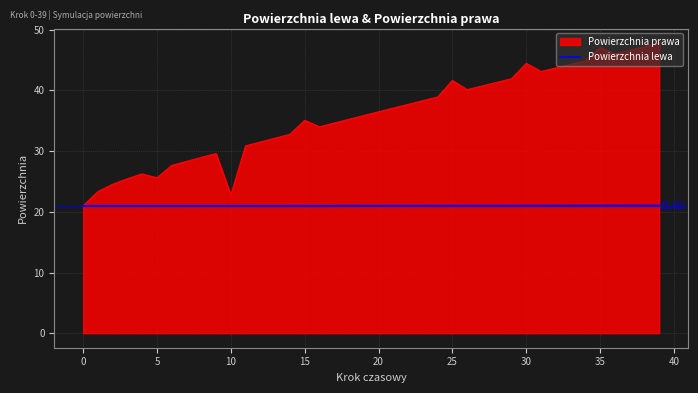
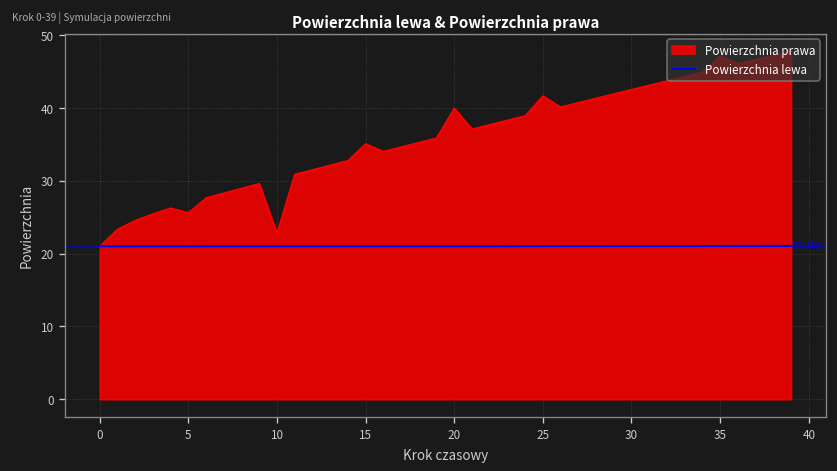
  {
    "Powierzchnia prawa": {
      "5": 26,
      "10": 23,
      "15": 35,
-     "20": 36,
+     "20": 40,
      "25": 42,
-     "30": 44
+     "30": 43
    },
    "Powierzchnia lewa": {
      "5": 21,
      "10": 21,
      "15": 21,
      "20": 21,
      "25": 21,
      "30": 21,
      "35": 21
    }
  }
